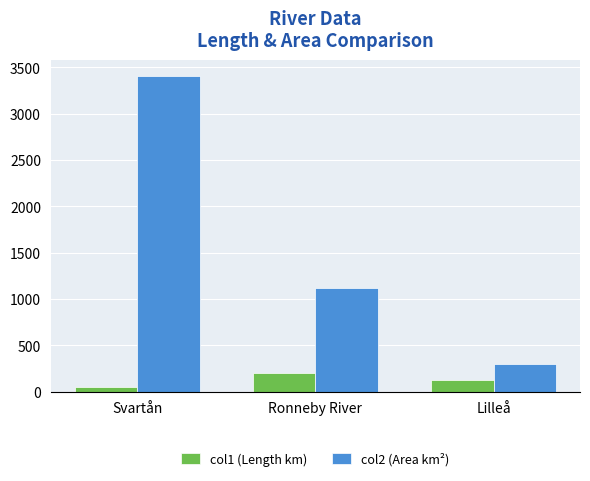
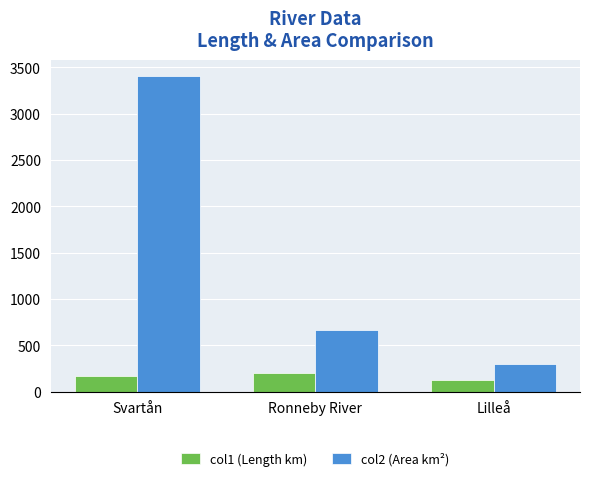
  {
    "col1 (Length km)": {
-     "Svartån": 100,
+     "Svartån": 200,
      "Ronneby River": 200,
      "Lilleå": 100
    },
    "col2 (Area km²)": {
      "Svartån": 3400,
-     "Ronneby River": 1100,
+     "Ronneby River": 700,
      "Lilleå": 300
    }
  }
